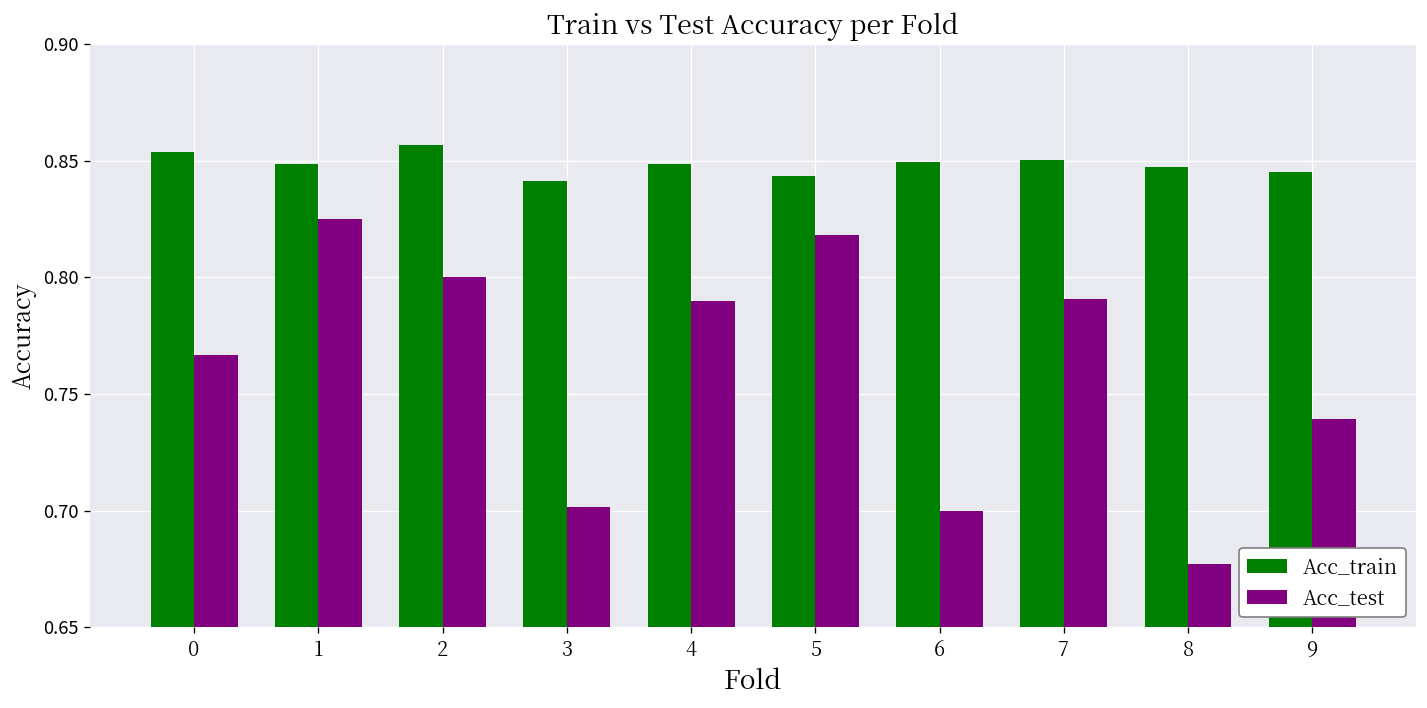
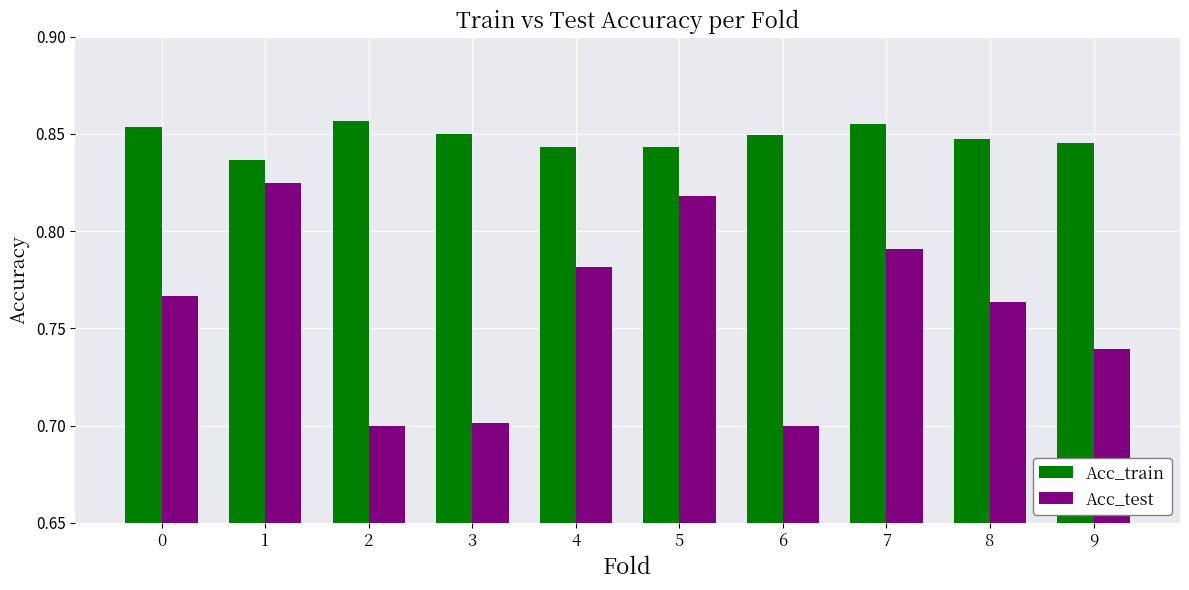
  {
    "Acc_train": {
      "0": 0.854,
-     "1": 0.849,
+     "1": 0.837,
      "2": 0.857,
-     "3": 0.841,
-     "4": 0.848,
+     "3": 0.850,
+     "4": 0.843,
      "5": 0.843,
      "6": 0.850,
-     "7": 0.850,
+     "7": 0.855,
      "8": 0.847,
      "9": 0.845
    },
    "Acc_test": {
      "0": 0.767,
      "1": 0.825,
-     "2": 0.8,
+     "2": 0.7,
      "3": 0.702,
-     "4": 0.790,
+     "4": 0.782,
      "5": 0.818,
      "6": 0.700,
      "7": 0.791,
-     "8": 0.677,
+     "8": 0.764,
      "9": 0.739
    }
  }
